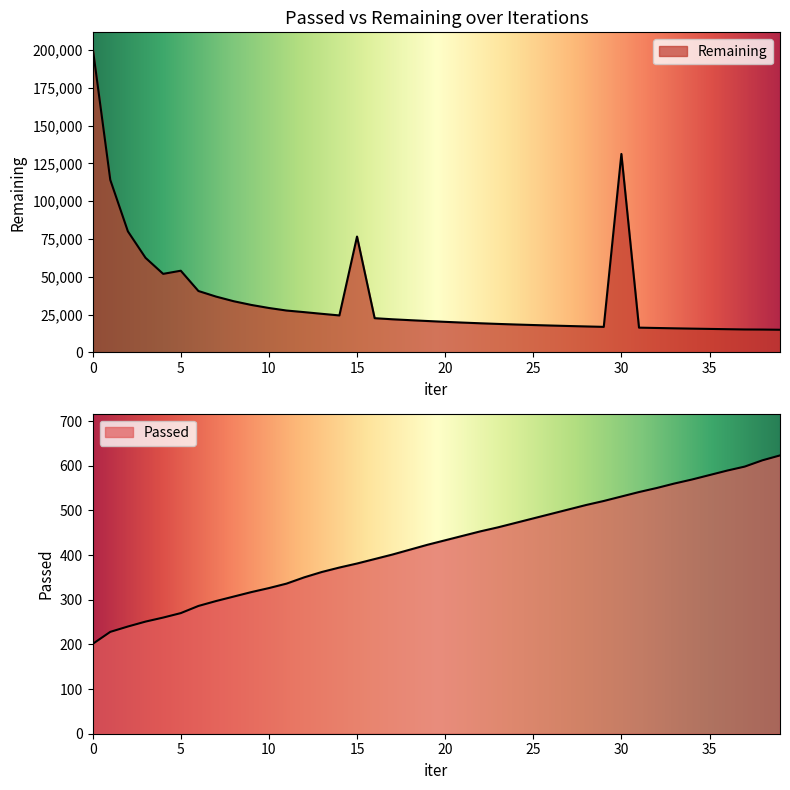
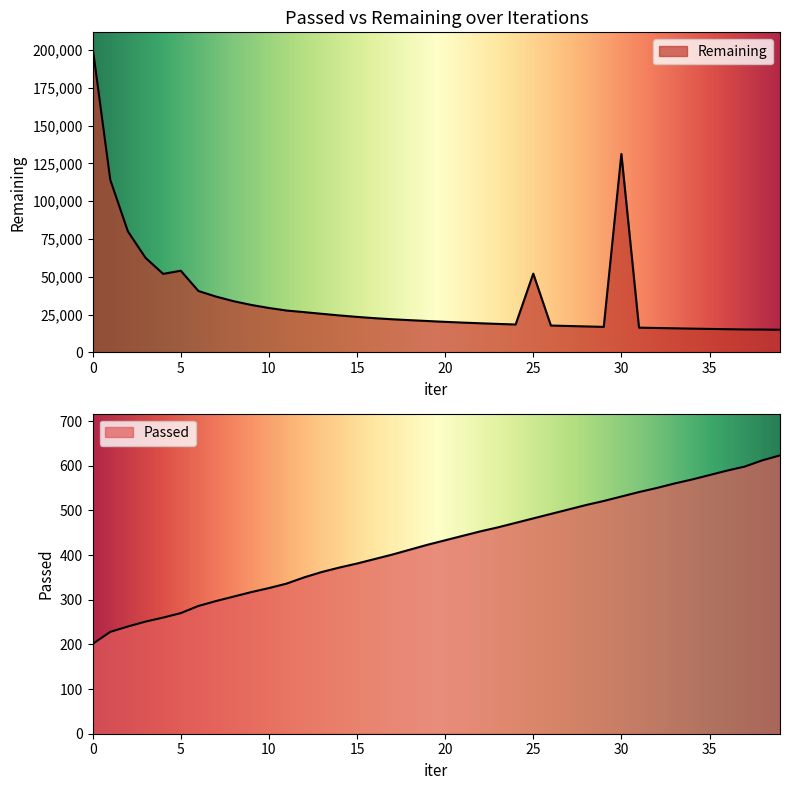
  {
    "Passed vs Remaining over Iterations": {
      "0": "202,000",
      "5": "54,000",
      "10": "29,000",
-     "15": "77,000",
+     "15": "23,000",
      "20": "20,000",
-     "25": "18,000",
+     "25": "52,000",
      "30": "131,000",
      "35": "16,000"
    }
  }
